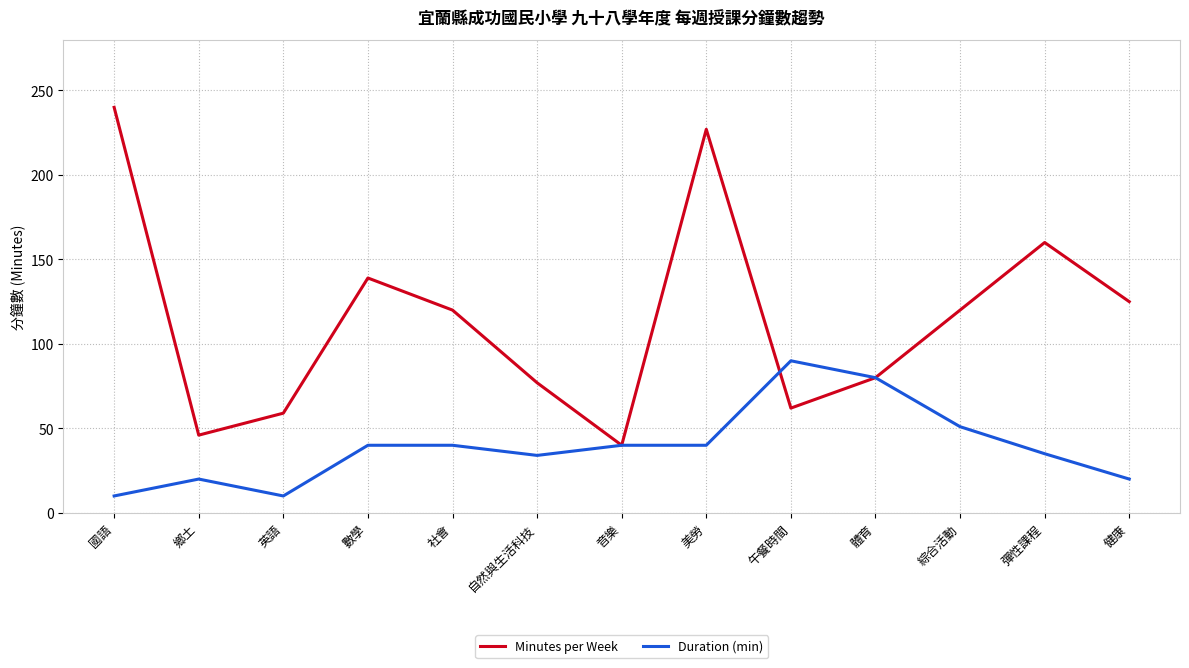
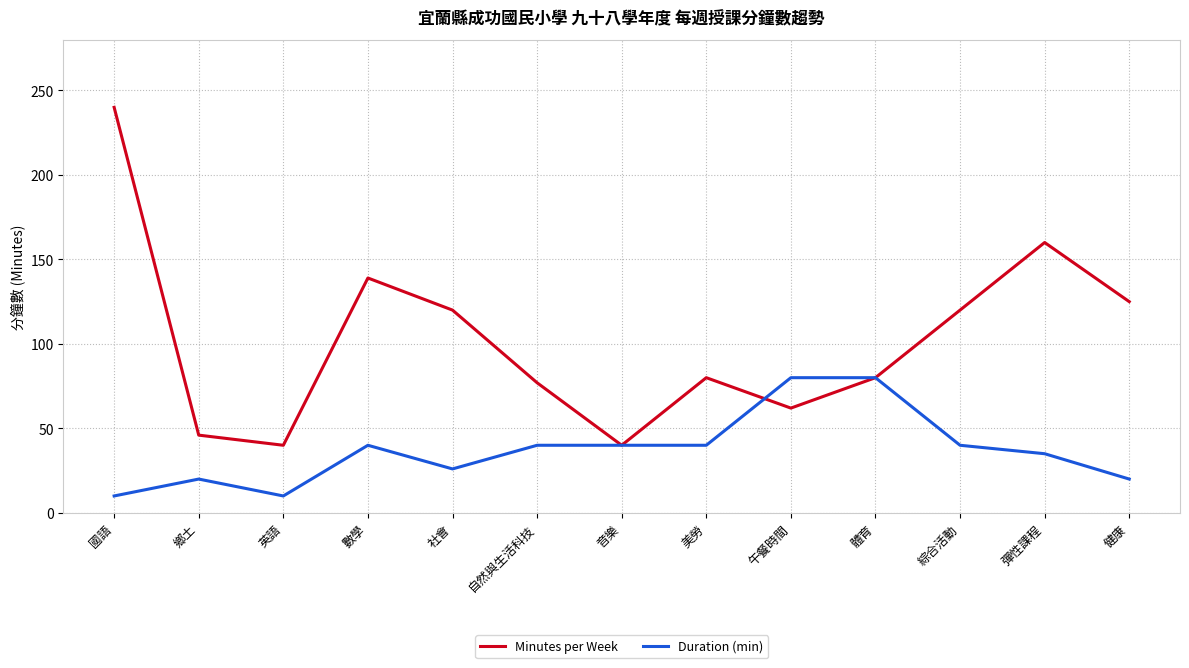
  {
    "Minutes per Week": {
      "國語": 240,
      "鄉土": 46,
-     "英語": 59,
+     "英語": 40,
      "數學": 139,
      "社會": 120,
      "自然與生活科技": 77,
-     "美勞": 227,
+     "美勞": 80,
      "午餐時間": 62,
      "綜合活動": 120,
      "彈性課程": 160,
      "健康": 125
    },
    "Duration (min)": {
      "國語": 10,
      "鄉土": 20,
      "英語": 10,
      "數學": 40,
-     "社會": 40,
-     "自然與生活科技": 34,
+     "社會": 26,
+     "自然與生活科技": 40,
      "美勞": 40,
-     "午餐時間": 90,
-     "綜合活動": 51,
+     "午餐時間": 80,
+     "綜合活動": 40,
      "彈性課程": 35,
      "健康": 20
    }
  }
